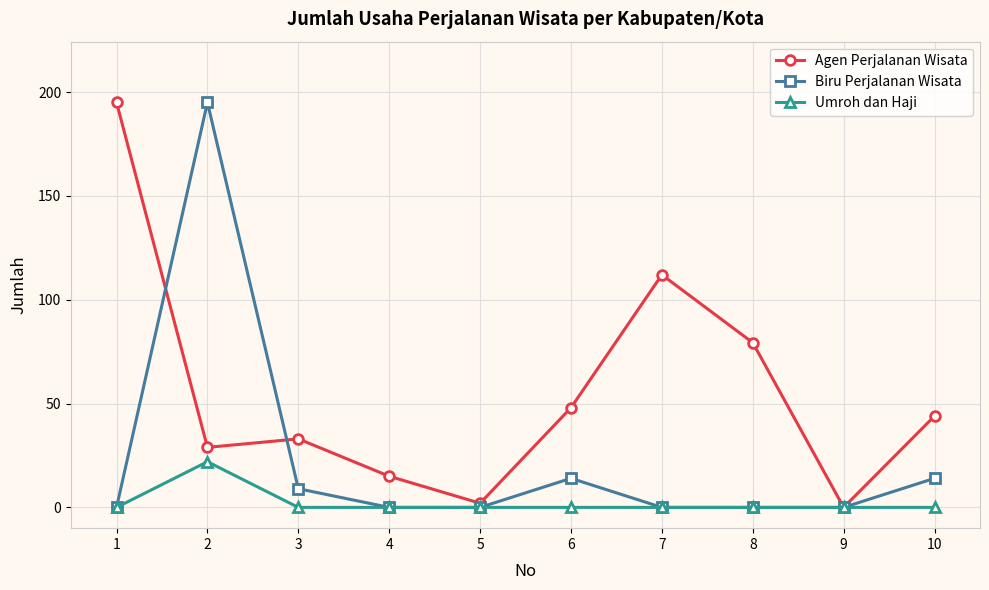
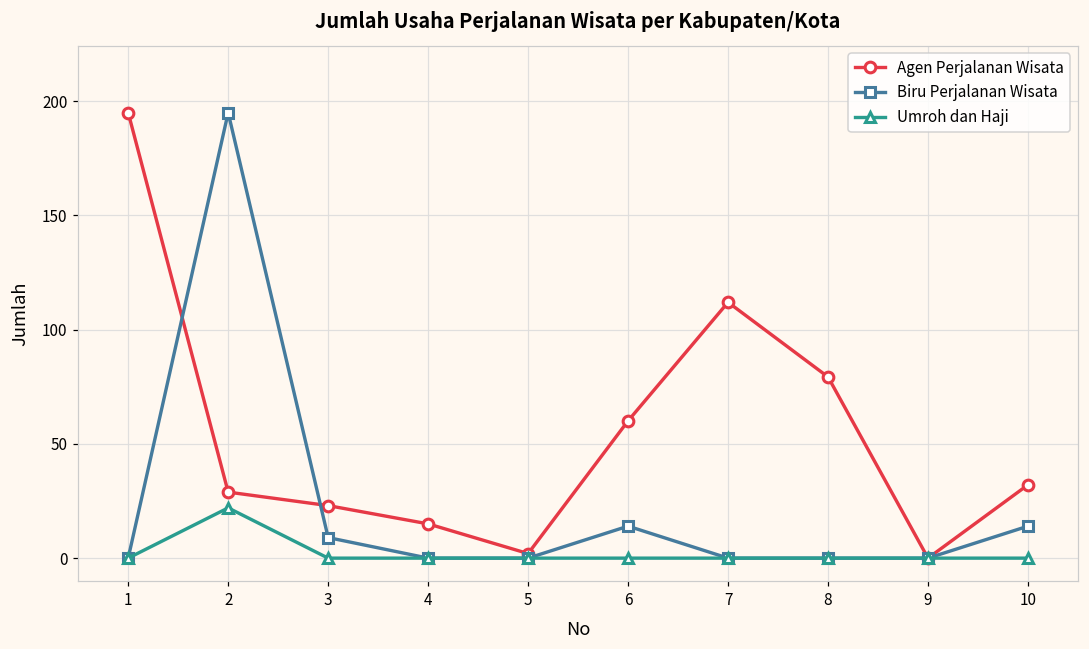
  {
    "Agen Perjalanan Wisata": {
      "1": 195,
      "2": 29,
-     "3": 33,
+     "3": 23,
      "4": 15,
      "5": 2,
-     "6": 48,
+     "6": 60,
      "7": 112,
      "8": 79,
-     "10": 44
+     "10": 32
    }
  }
